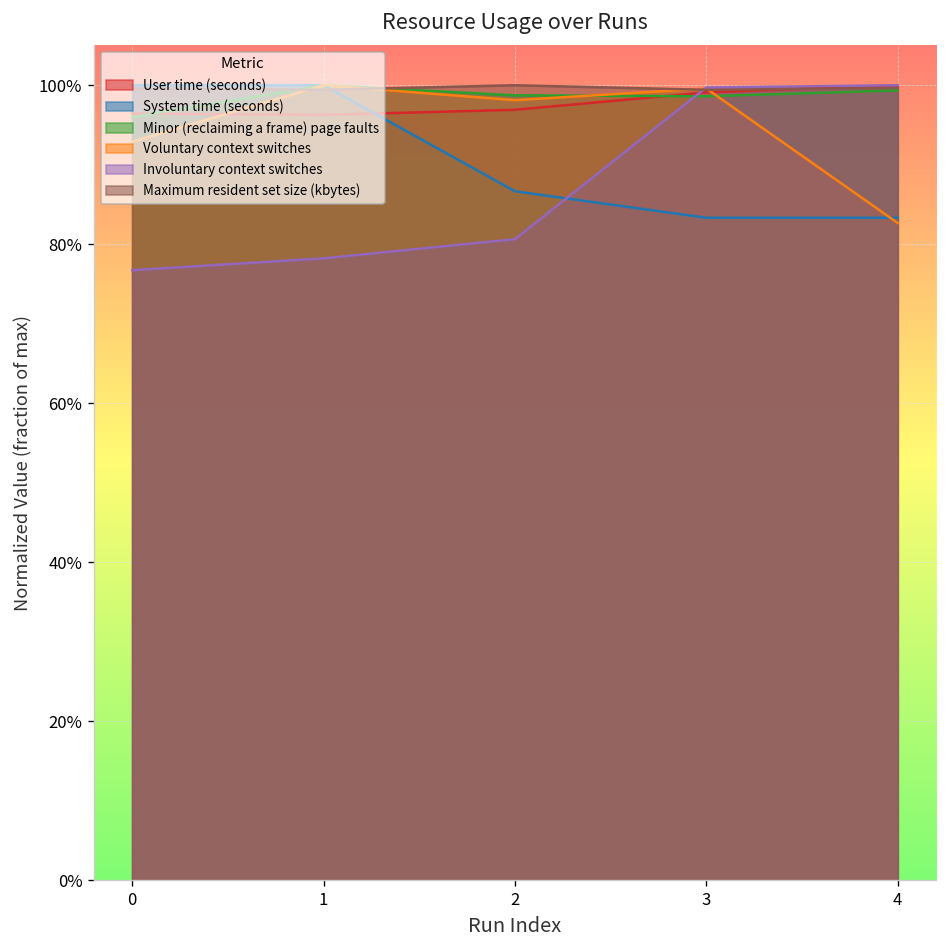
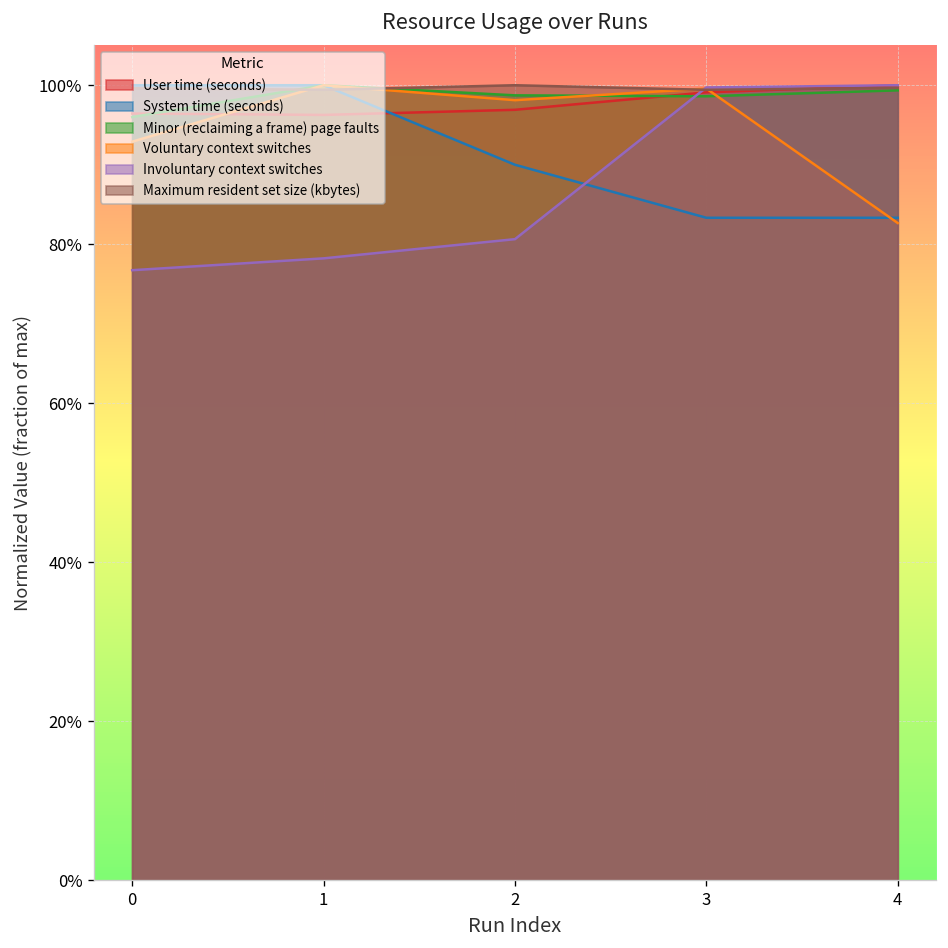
  {
    "User time (seconds)": {
      "2": "97%"
    },
    "System time (seconds)": {
-     "2": "87%",
+     "2": "90%",
      "3": "83%",
      "4": "83%"
    },
    "Minor (reclaiming a frame) page faults": {
      "2": "99%",
      "3": "99%"
    },
    "Voluntary context switches": {
      "2": "98%",
      "4": "83%"
    },
    "Involuntary context switches": {
      "0": "77%",
      "1": "78%",
      "2": "81%"
    },
    "Maximum resident set size (kbytes)": {
      "2": "100%"
    }
  }
